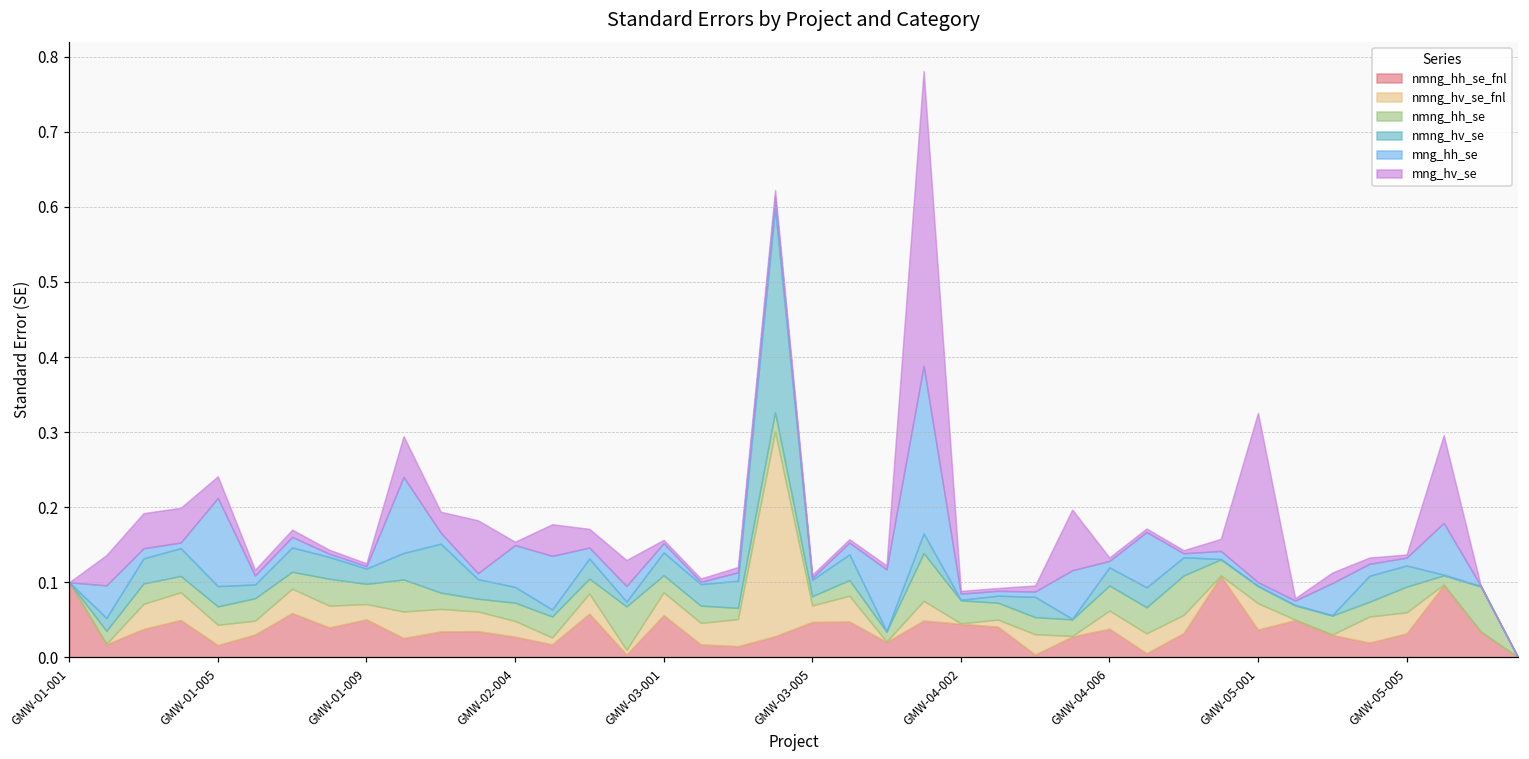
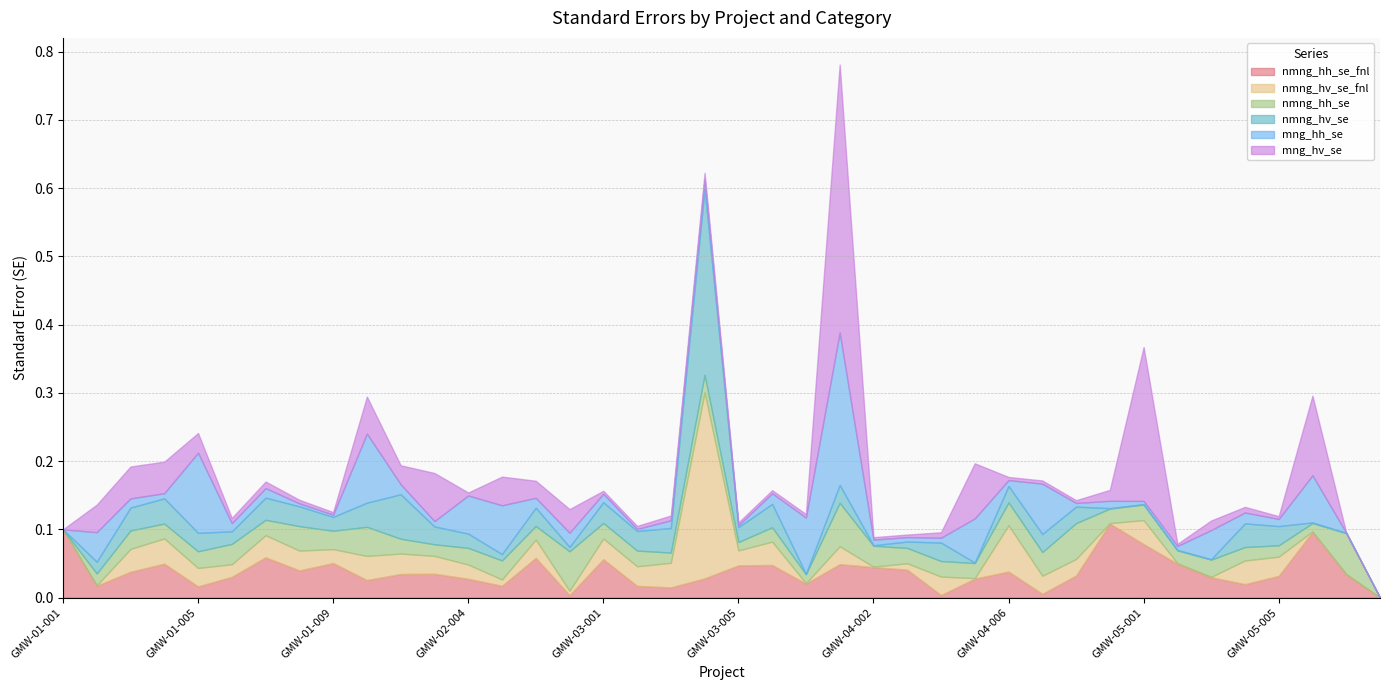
  {
    "nmng_hh_se_fnl": {
      "GMW-01-005": 0.02,
      "GMW-01-009": 0.05,
      "GMW-02-004": 0.03,
      "GMW-03-001": 0.06,
      "GMW-03-005": 0.05,
      "GMW-04-006": 0.04,
-     "GMW-05-001": 0.04,
+     "GMW-05-001": 0.08,
      "GMW-05-005": 0.03
    },
    "nmng_hv_se_fnl": {
      "GMW-01-005": 0.03,
      "GMW-01-009": 0.02,
      "GMW-02-004": 0.02,
      "GMW-03-001": 0.03,
      "GMW-03-005": 0.02,
-     "GMW-04-006": 0.02,
+     "GMW-04-006": 0.07,
      "GMW-05-001": 0.04,
      "GMW-05-005": 0.03
    },
    "nmng_hh_se": {
      "GMW-01-005": 0.02,
      "GMW-01-009": 0.03,
      "GMW-02-004": 0.02,
      "GMW-03-001": 0.02,
      "GMW-03-005": 0.01,
      "GMW-04-006": 0.03,
-     "GMW-05-005": 0.03
+     "GMW-05-005": 0.02
    },
    "mng_hv_se": {
      "GMW-01-005": 0.03,
      "GMW-01-009": 0.00,
      "GMW-02-004": 0.00,
      "GMW-03-001": 0.00,
      "GMW-03-005": 0.00,
      "GMW-04-006": 0.00,
      "GMW-05-001": 0.23,
      "GMW-05-005": 0.00
    }
  }
